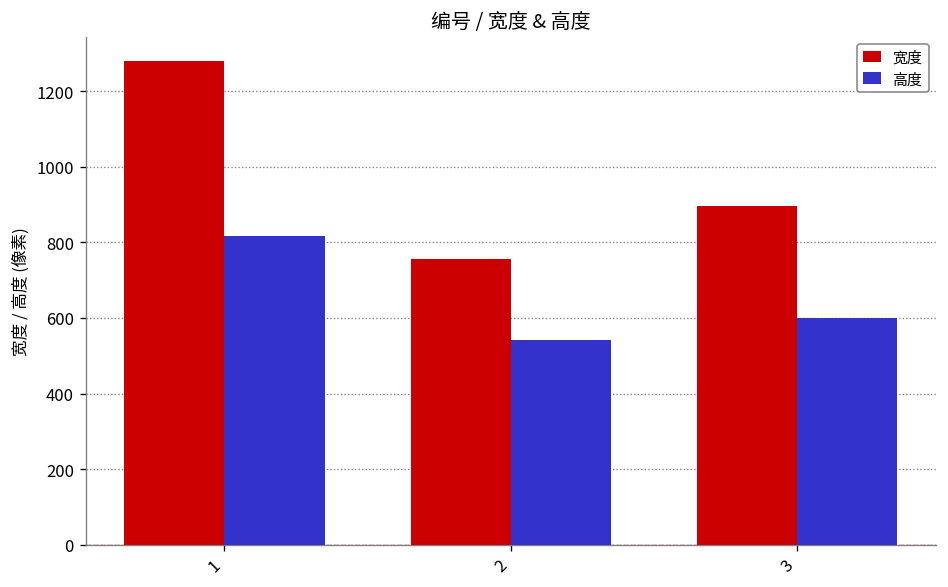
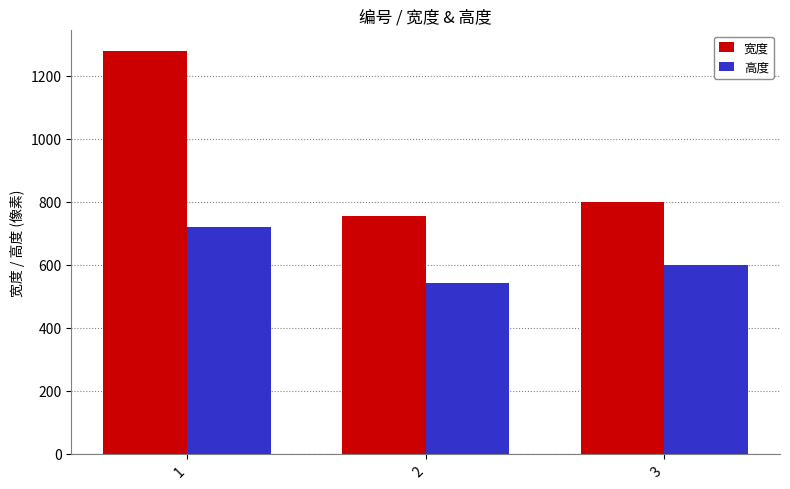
  {
    "宽度": {
      "1": 1280,
      "2": 760,
-     "3": 900
+     "3": 800
    },
    "高度": {
-     "1": 820,
+     "1": 720,
      "2": 540,
      "3": 600
    }
  }
